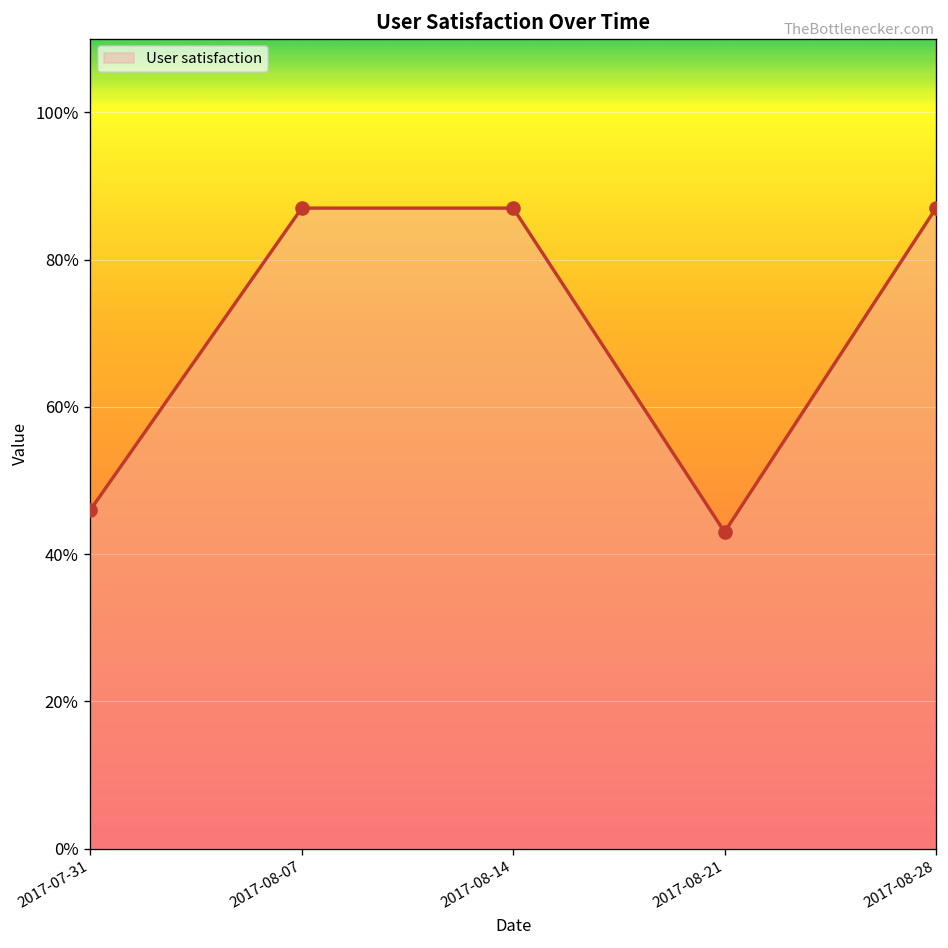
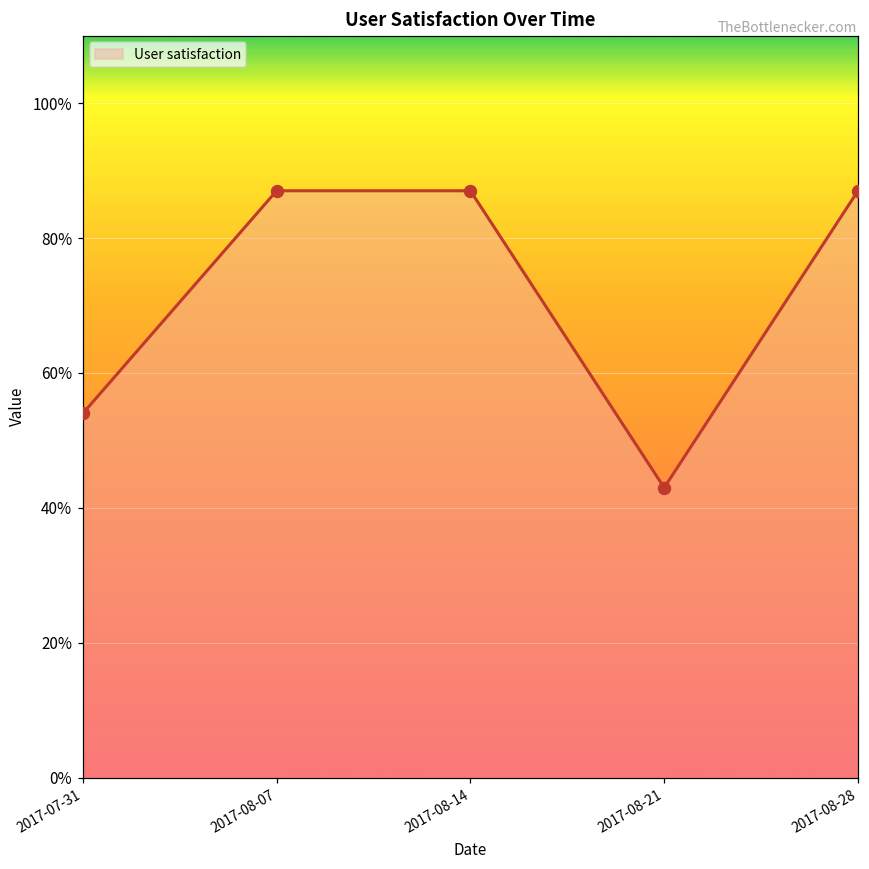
  {
-   "2017-07-31": "46%",
+   "2017-07-31": "54%",
    "2017-08-07": "87%",
    "2017-08-14": "87%",
    "2017-08-21": "43%",
    "2017-08-28": "87%"
  }
